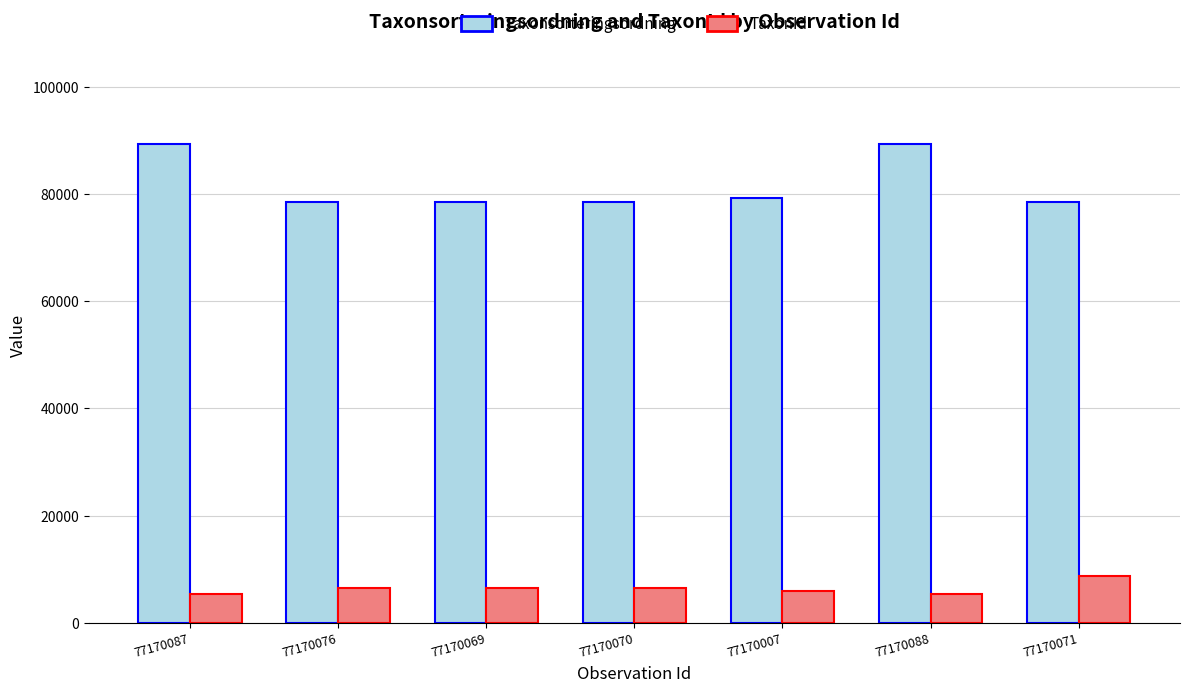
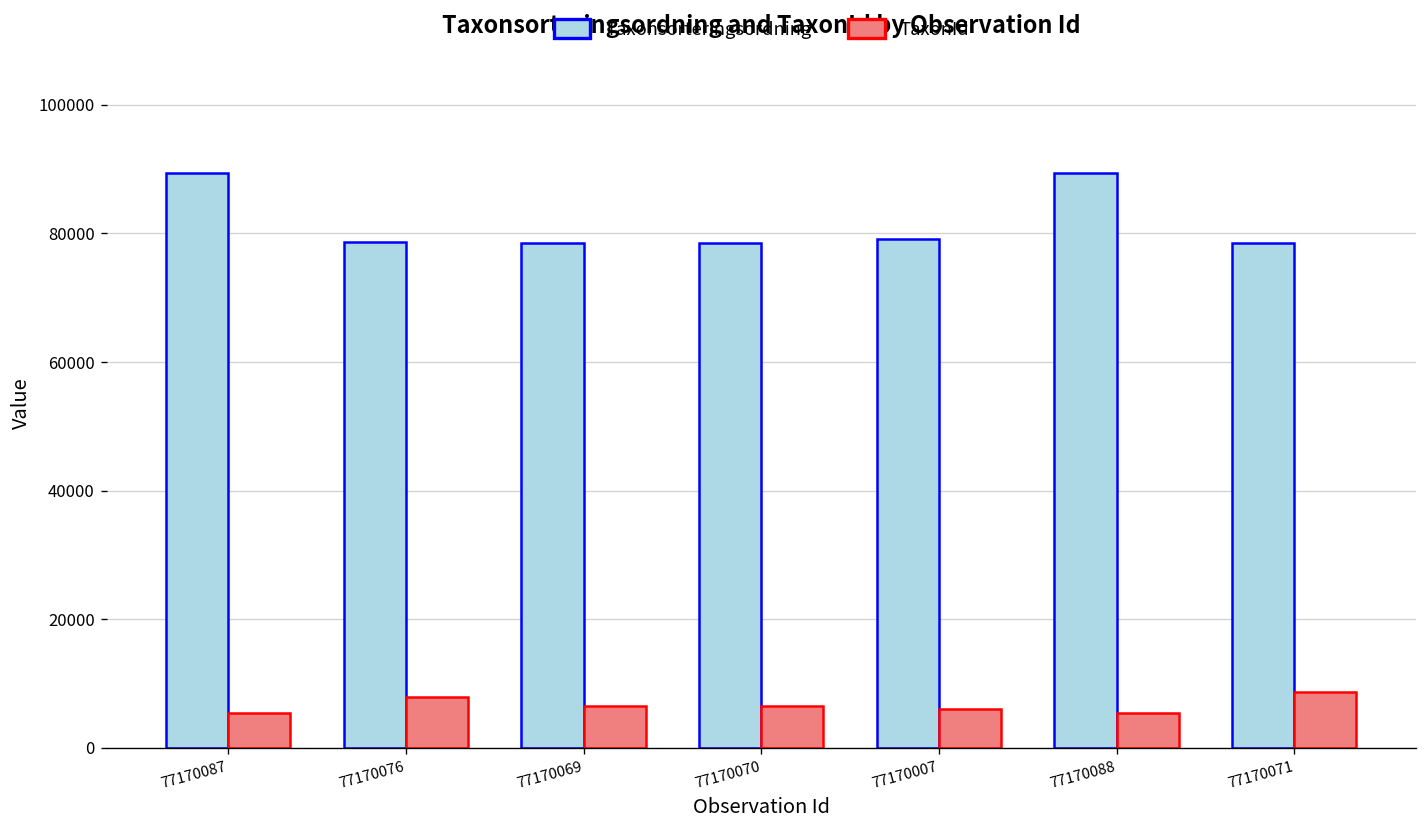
  {
    "Taxonsorteringsordning": {
      "77170087": 89000,
      "77170076": 79000,
      "77170069": 79000,
      "77170070": 79000,
      "77170007": 79000,
      "77170088": 89000,
      "77170071": 79000
    },
    "TaxonId": {
      "77170087": 5000,
-     "77170076": 6000,
+     "77170076": 8000,
      "77170069": 6000,
      "77170070": 6000,
      "77170007": 6000,
      "77170088": 5000,
      "77170071": 9000
    }
  }
